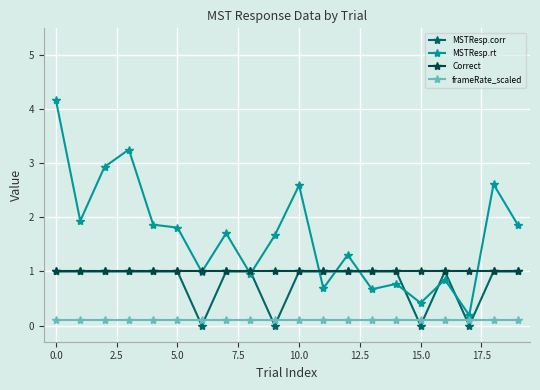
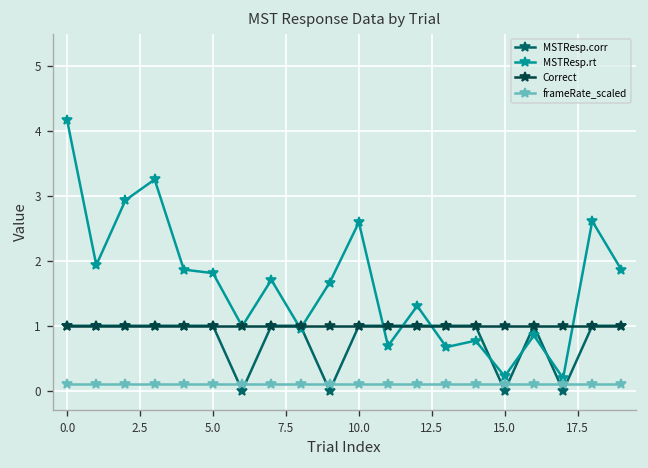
  {
    "MSTResp.rt": {
      "0.0": 4.2,
      "5.0": 1.8,
      "10.0": 2.6,
-     "15.0": 0.4
+     "15.0": 0.2
    },
    "frameRate_scaled": {
      "0.0": 0.1,
      "5.0": 0.1,
      "10.0": 0.1,
      "15.0": 0.1
    }
  }
